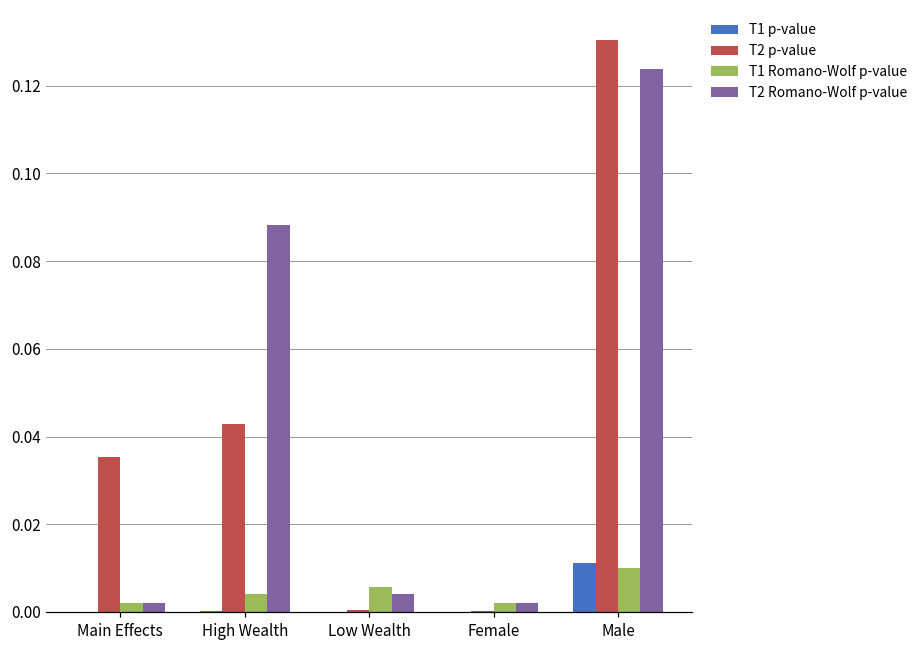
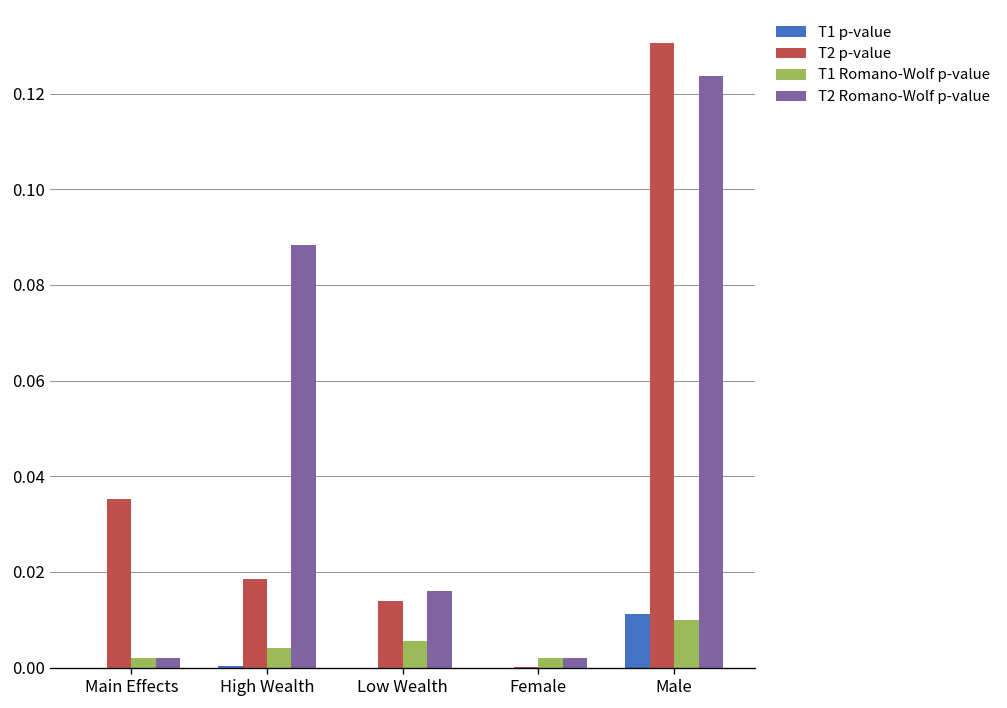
  {
    "T1 p-value": {
      "Male": 0.011
    },
    "T2 p-value": {
      "Main Effects": 0.035,
-     "High Wealth": 0.043,
-     "Low Wealth": 0.001,
+     "High Wealth": 0.019,
+     "Low Wealth": 0.014,
      "Male": 0.131
    },
    "T1 Romano-Wolf p-value": {
      "Main Effects": 0.002,
      "High Wealth": 0.004,
      "Low Wealth": 0.006,
      "Female": 0.002,
      "Male": 0.010
    },
    "T2 Romano-Wolf p-value": {
      "Main Effects": 0.002,
      "High Wealth": 0.088,
-     "Low Wealth": 0.004,
+     "Low Wealth": 0.016,
      "Female": 0.002,
      "Male": 0.124
    }
  }
